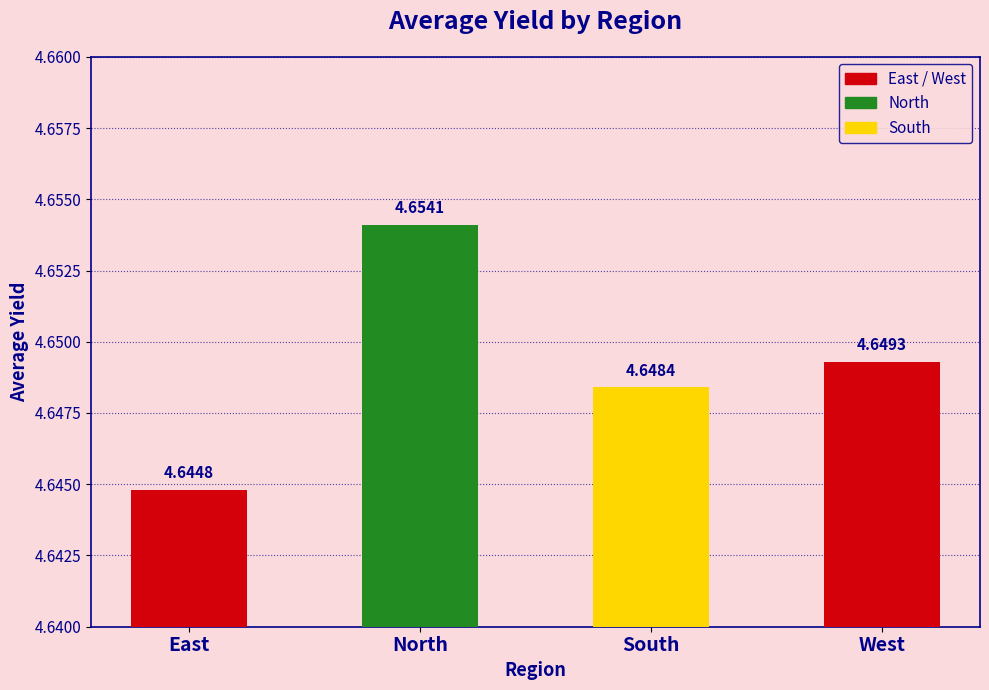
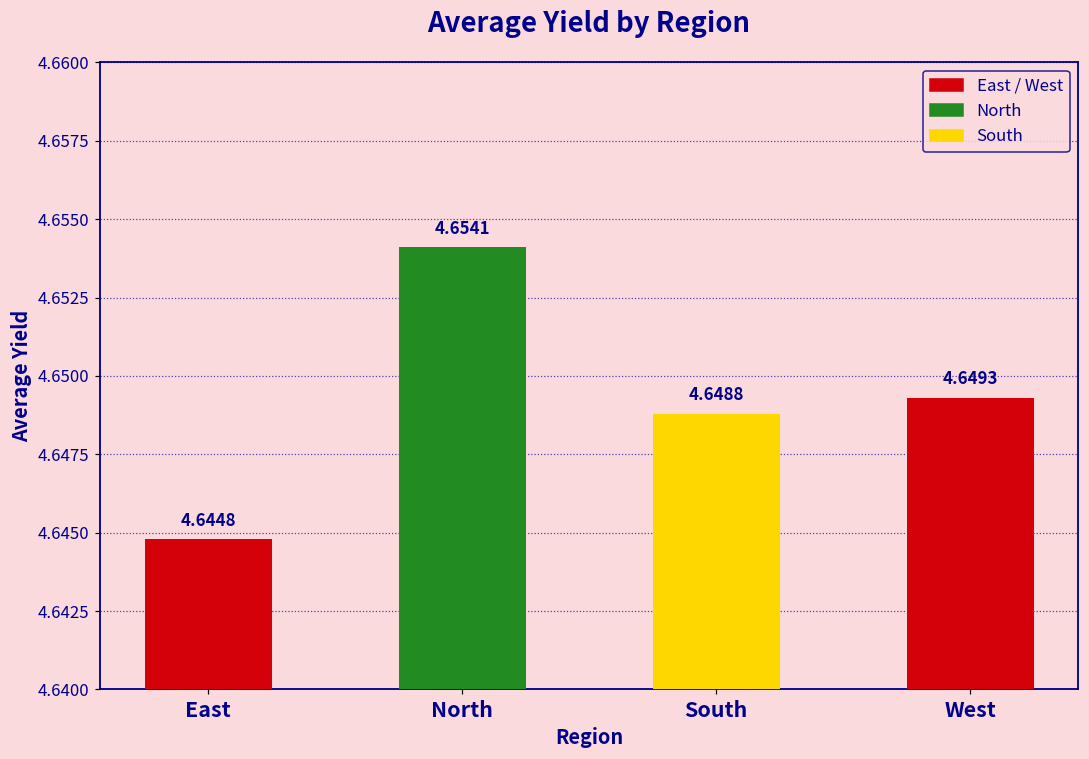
  {
    "East": 4.6448,
    "North": 4.6541,
-   "South": 4.6484,
+   "South": 4.6488,
    "West": 4.6493
  }
